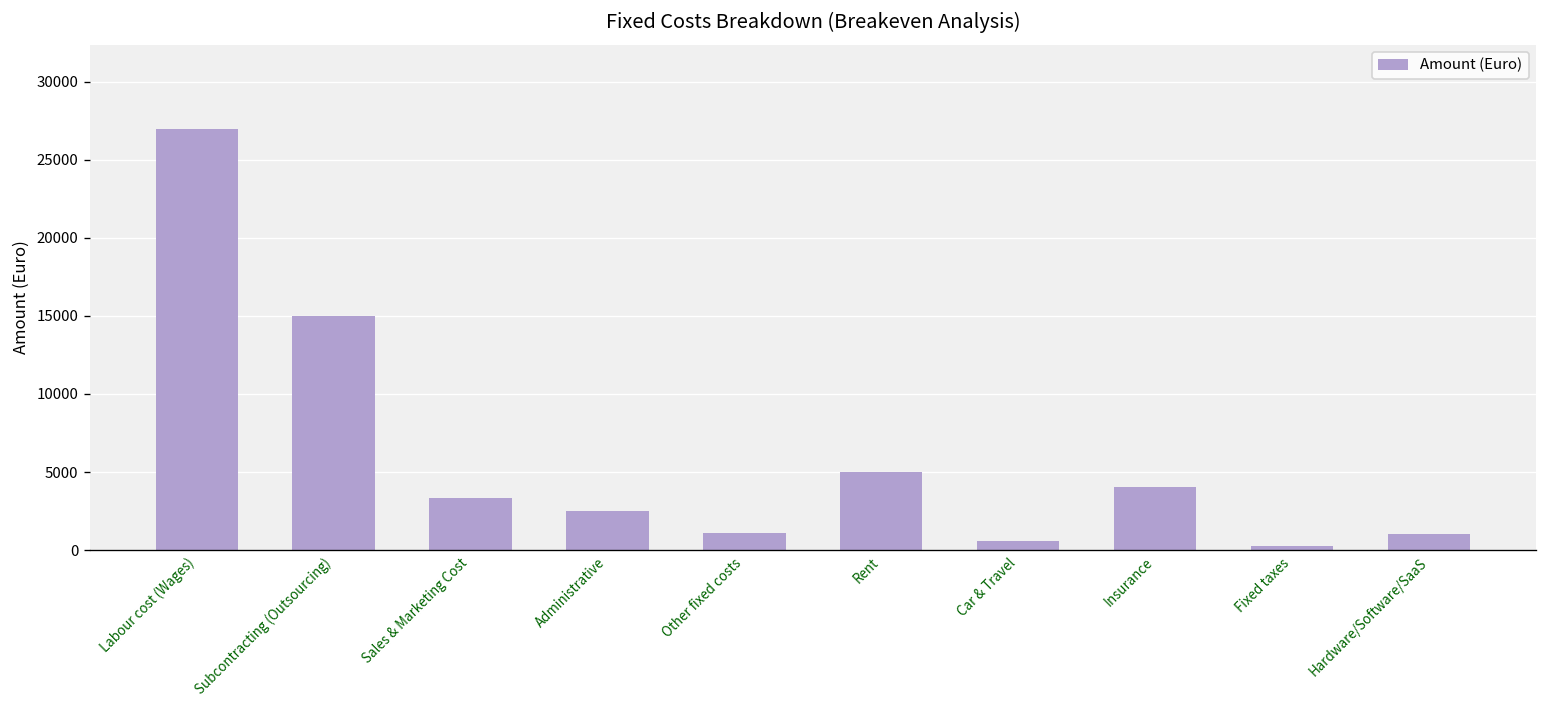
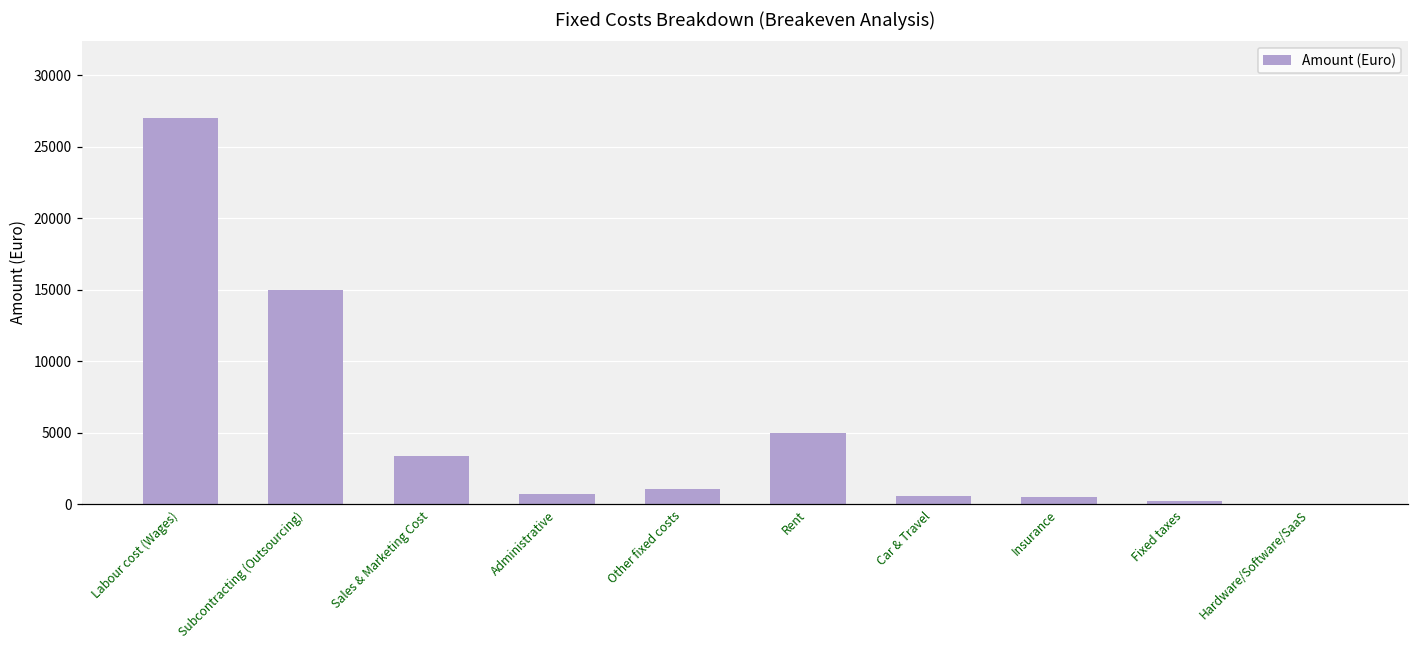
  {
    "Labour cost (Wages)": 27000,
    "Subcontracting (Outsourcing)": 15000,
    "Sales & Marketing Cost": 3300,
-   "Administrative": 2500,
+   "Administrative": 700,
    "Other fixed costs": 1100,
    "Rent": 5000,
    "Car & Travel": 600,
-   "Insurance": 4100,
+   "Insurance": 500,
    "Fixed taxes": 300,
-   "Hardware/Software/SaaS": 1000
+   "Hardware/Software/SaaS": 0
  }
